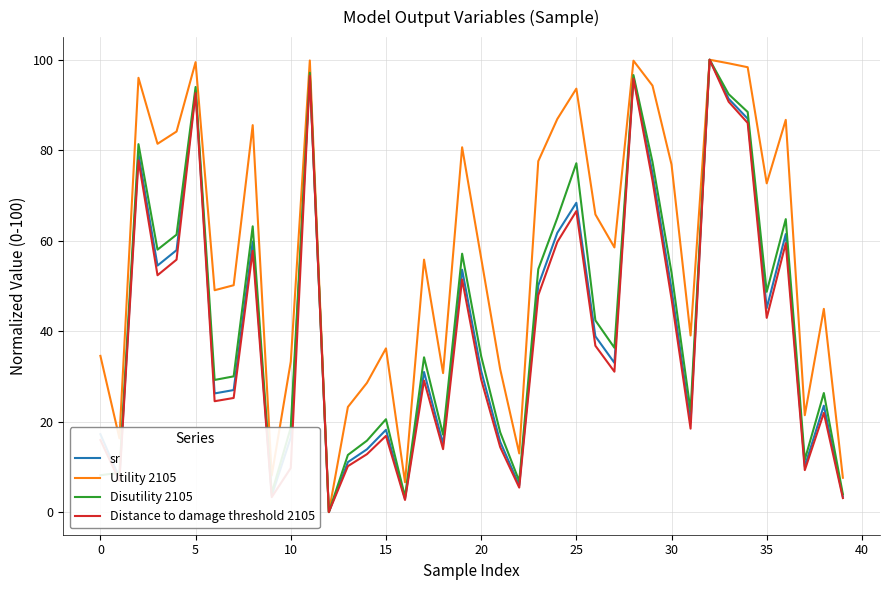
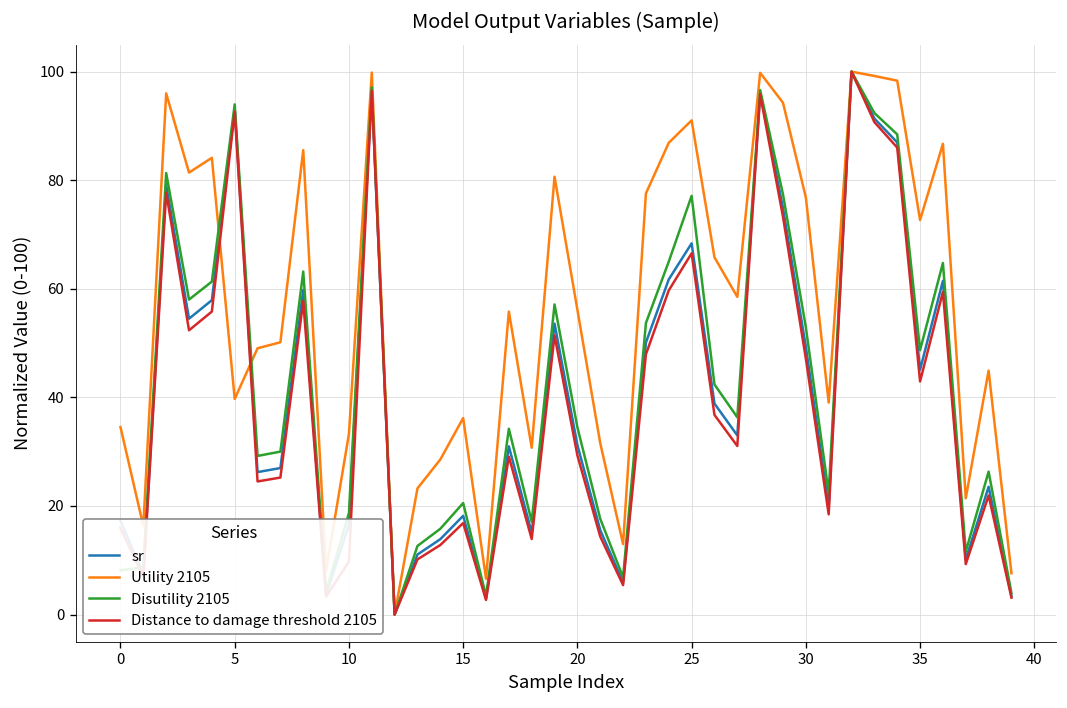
  {
    "sr": {
      "15": 18,
      "20": 31,
      "25": 68,
      "30": 49,
      "35": 45
    },
    "Utility 2105": {
      "0": 35,
-     "5": 99,
+     "5": 40,
      "10": 33,
      "15": 36,
      "20": 56,
-     "25": 94,
+     "25": 91,
      "30": 77,
      "35": 73
    },
    "Disutility 2105": {
      "5": 94,
      "15": 21,
      "20": 34,
      "25": 77,
      "30": 53,
      "35": 49
    },
    "Distance to damage threshold 2105": {
      "15": 17,
      "20": 29,
      "25": 67,
      "30": 47,
      "35": 43
    }
  }
